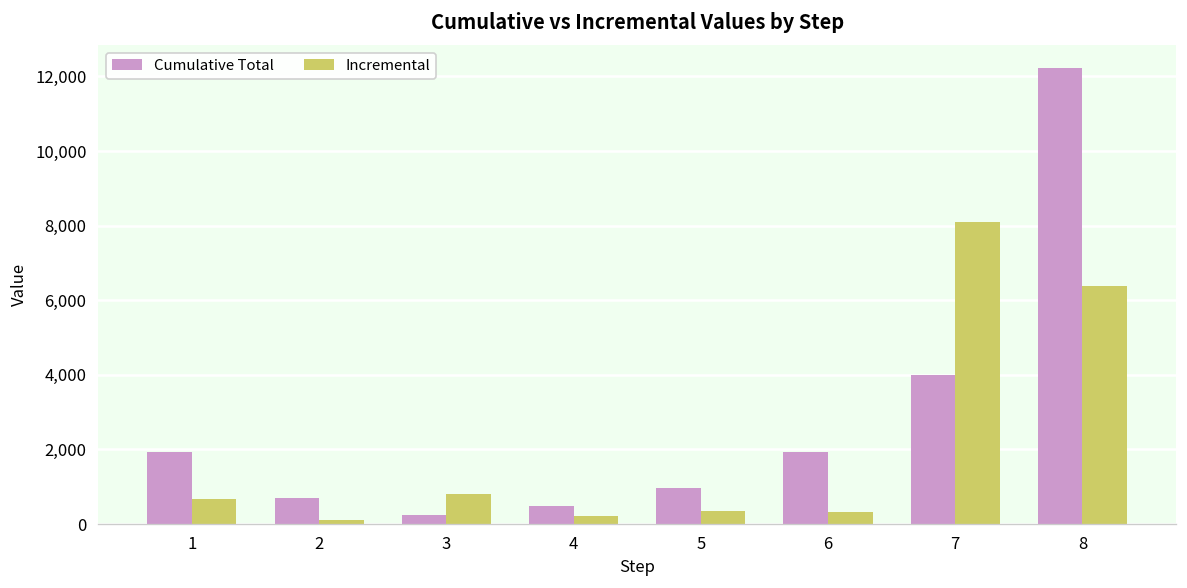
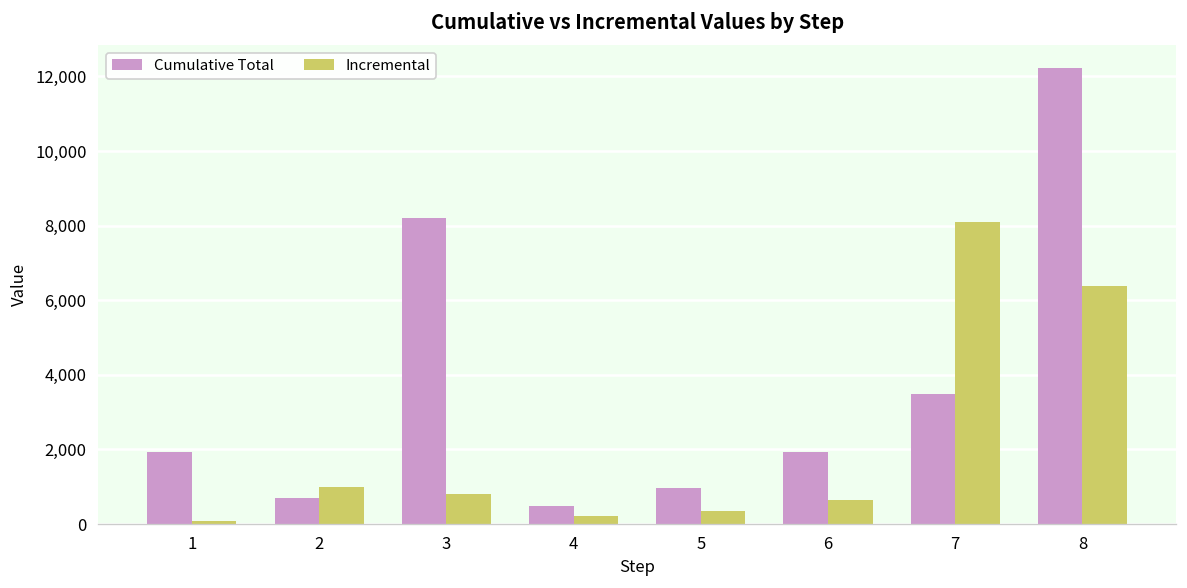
  {
    "Cumulative Total": {
      "1": "1,900",
      "2": "700",
-     "3": "200",
+     "3": "8,200",
      "4": "500",
      "5": "1,000",
      "6": "1,900",
-     "7": "4,000",
+     "7": "3,500",
      "8": "12,200"
    },
    "Incremental": {
-     "1": "700",
-     "2": "100",
+     "1": "100",
+     "2": "1,000",
      "3": "800",
      "4": "200",
      "5": "300",
-     "6": "300",
+     "6": "600",
      "7": "8,100",
      "8": "6,400"
    }
  }
